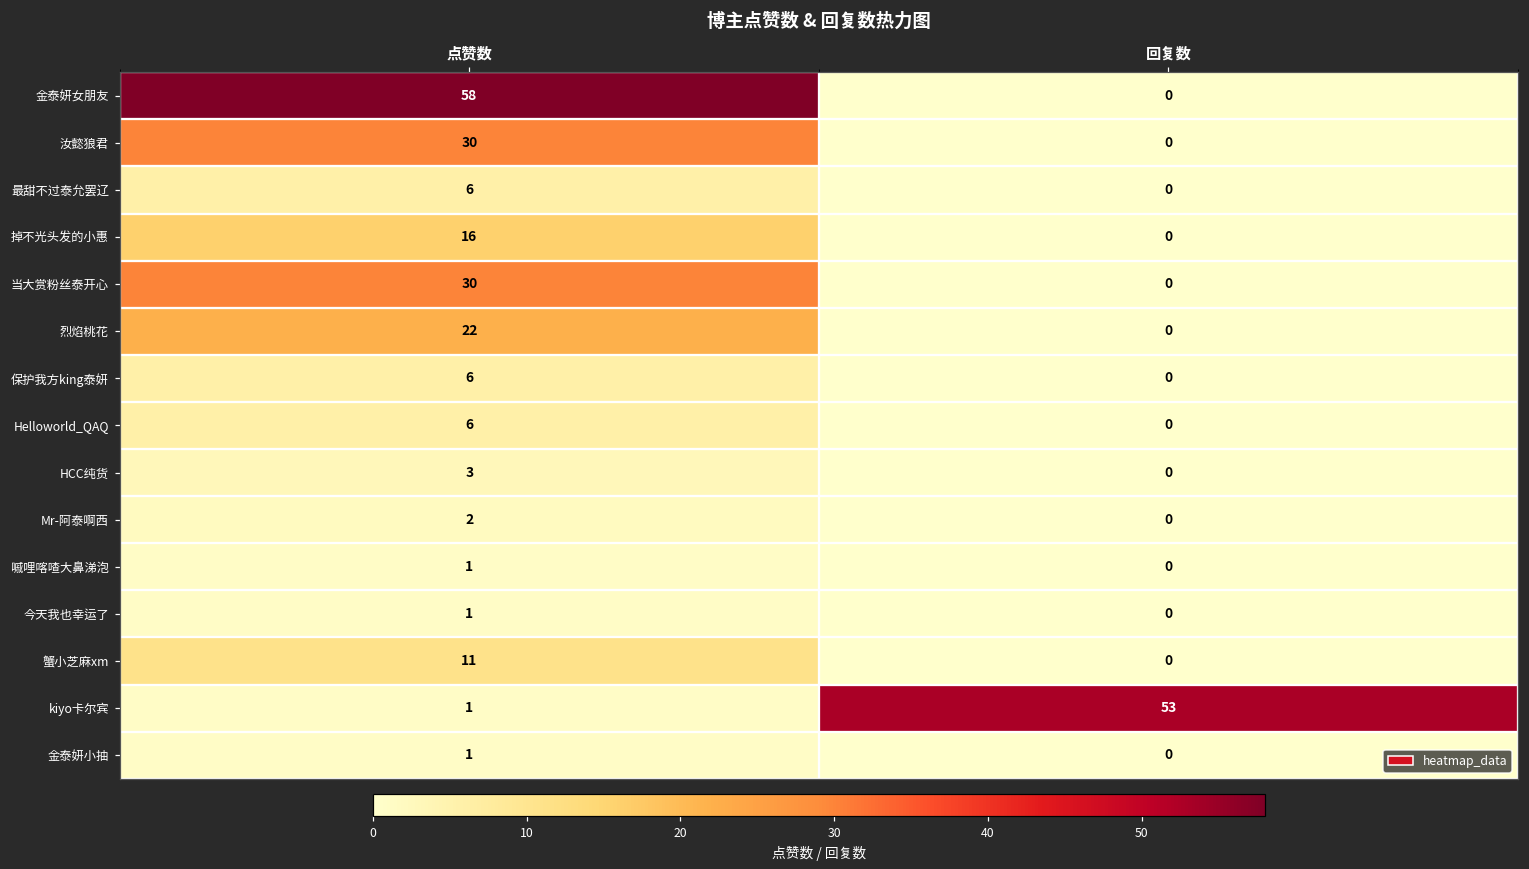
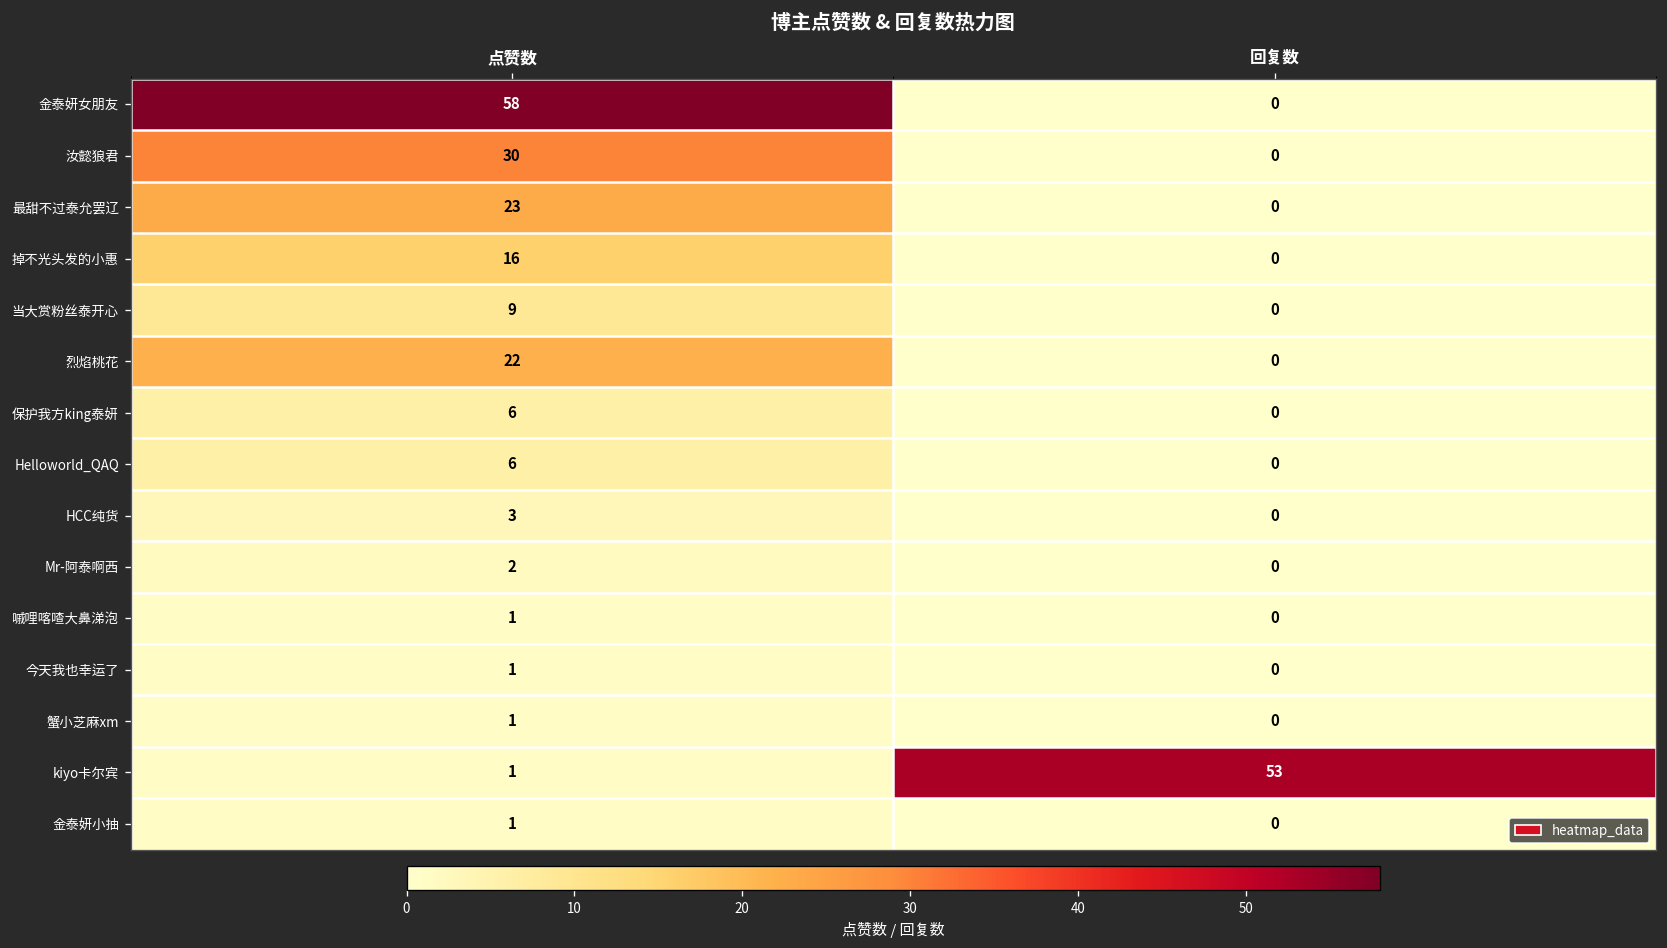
  {
    "金泰妍女朋友": {
      "点赞数": 58,
      "回复数": 0
    },
    "汝懿狼君": {
      "点赞数": 30,
      "回复数": 0
    },
    "最甜不过泰允罢辽": {
-     "点赞数": 6,
+     "点赞数": 23,
      "回复数": 0
    },
    "掉不光头发的小惠": {
      "点赞数": 16,
      "回复数": 0
    },
    "当大赏粉丝泰开心": {
-     "点赞数": 30,
+     "点赞数": 9,
      "回复数": 0
    },
    "烈焰桃花": {
      "点赞数": 22,
      "回复数": 0
    },
    "保护我方king泰妍": {
      "点赞数": 6,
      "回复数": 0
    },
    "Helloworld_QAQ": {
      "点赞数": 6,
      "回复数": 0
    },
    "HCC纯货": {
      "点赞数": 3,
      "回复数": 0
    },
    "Mr-阿泰啊西": {
      "点赞数": 2,
      "回复数": 0
    },
    "嘁哩喀喳大鼻涕泡": {
      "点赞数": 1,
      "回复数": 0
    },
    "今天我也幸运了": {
      "点赞数": 1,
      "回复数": 0
    },
    "蟹小芝麻xm": {
-     "点赞数": 11,
+     "点赞数": 1,
      "回复数": 0
    },
    "kiyo卡尔宾": {
      "点赞数": 1,
      "回复数": 53
    },
    "金泰妍小抽": {
      "点赞数": 1,
      "回复数": 0
    }
  }
